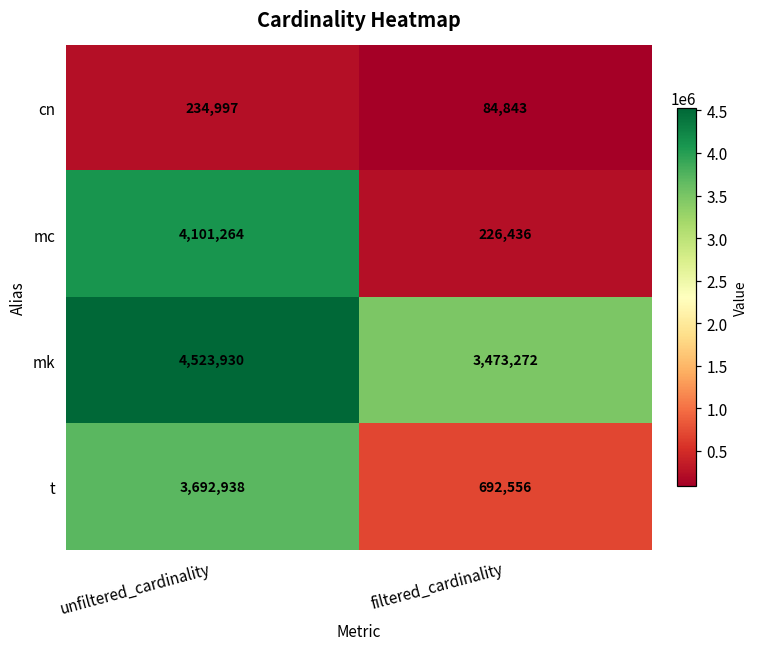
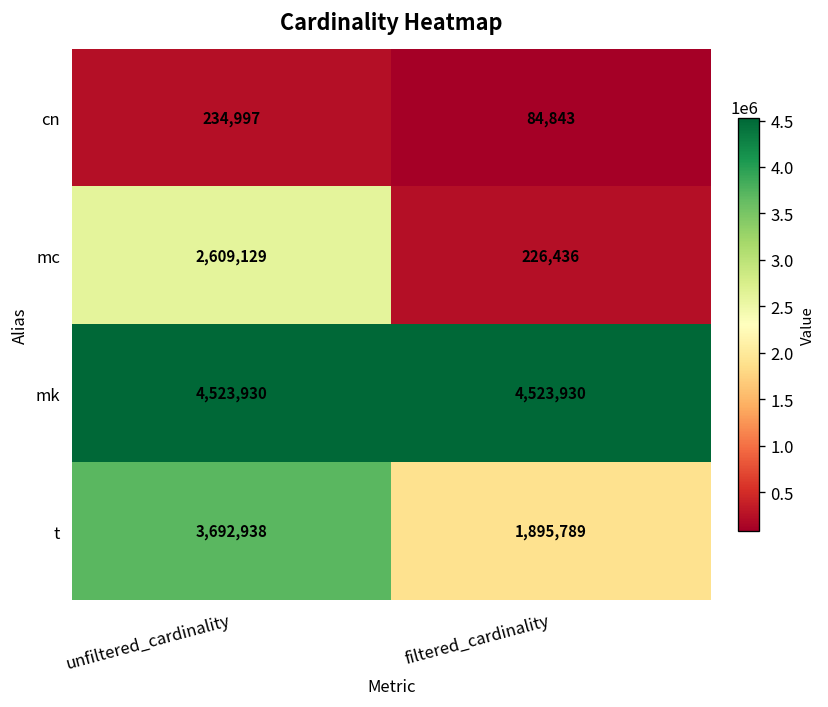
  {
    "cn": {
      "unfiltered_cardinality": "234,997",
      "filtered_cardinality": "84,843"
    },
    "mc": {
-     "unfiltered_cardinality": "4,101,264",
+     "unfiltered_cardinality": "2,609,129",
      "filtered_cardinality": "226,436"
    },
    "mk": {
      "unfiltered_cardinality": "4,523,930",
-     "filtered_cardinality": "3,473,272"
+     "filtered_cardinality": "4,523,930"
    },
    "t": {
      "unfiltered_cardinality": "3,692,938",
-     "filtered_cardinality": "692,556"
+     "filtered_cardinality": "1,895,789"
    }
  }
